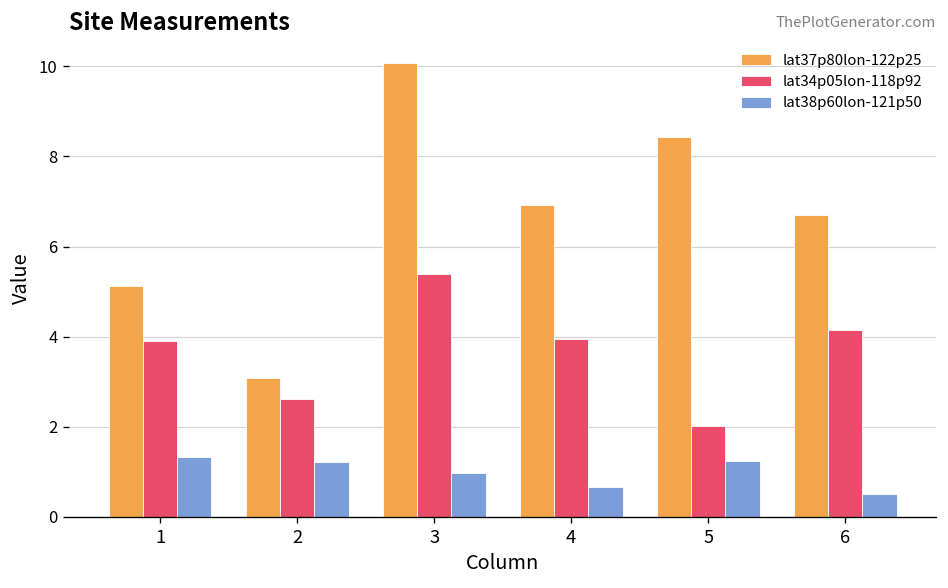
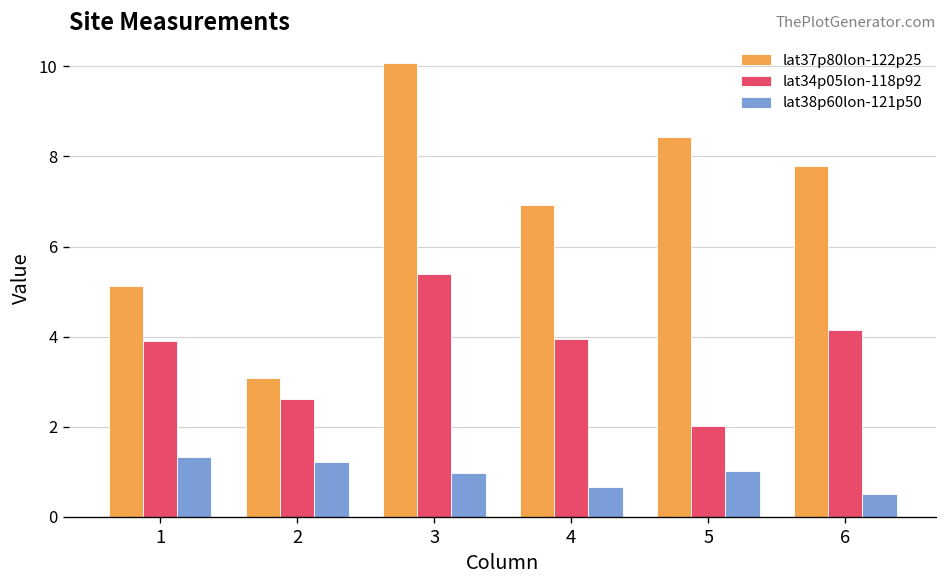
  {
    "lat37p80lon-122p25": {
      "1": 5.1,
      "2": 3.1,
      "3": 10.1,
      "4": 6.9,
      "5": 8.4,
-     "6": 6.7
+     "6": 7.8
    },
    "lat34p05lon-118p92": {
      "1": 3.9,
      "2": 2.6,
      "3": 5.4,
      "4": 4.0,
      "5": 2.0,
      "6": 4.2
    },
    "lat38p60lon-121p50": {
      "1": 1.3,
      "2": 1.2,
      "3": 1.0,
      "4": 0.7,
-     "5": 1.2,
+     "5": 1.0,
      "6": 0.5
    }
  }
